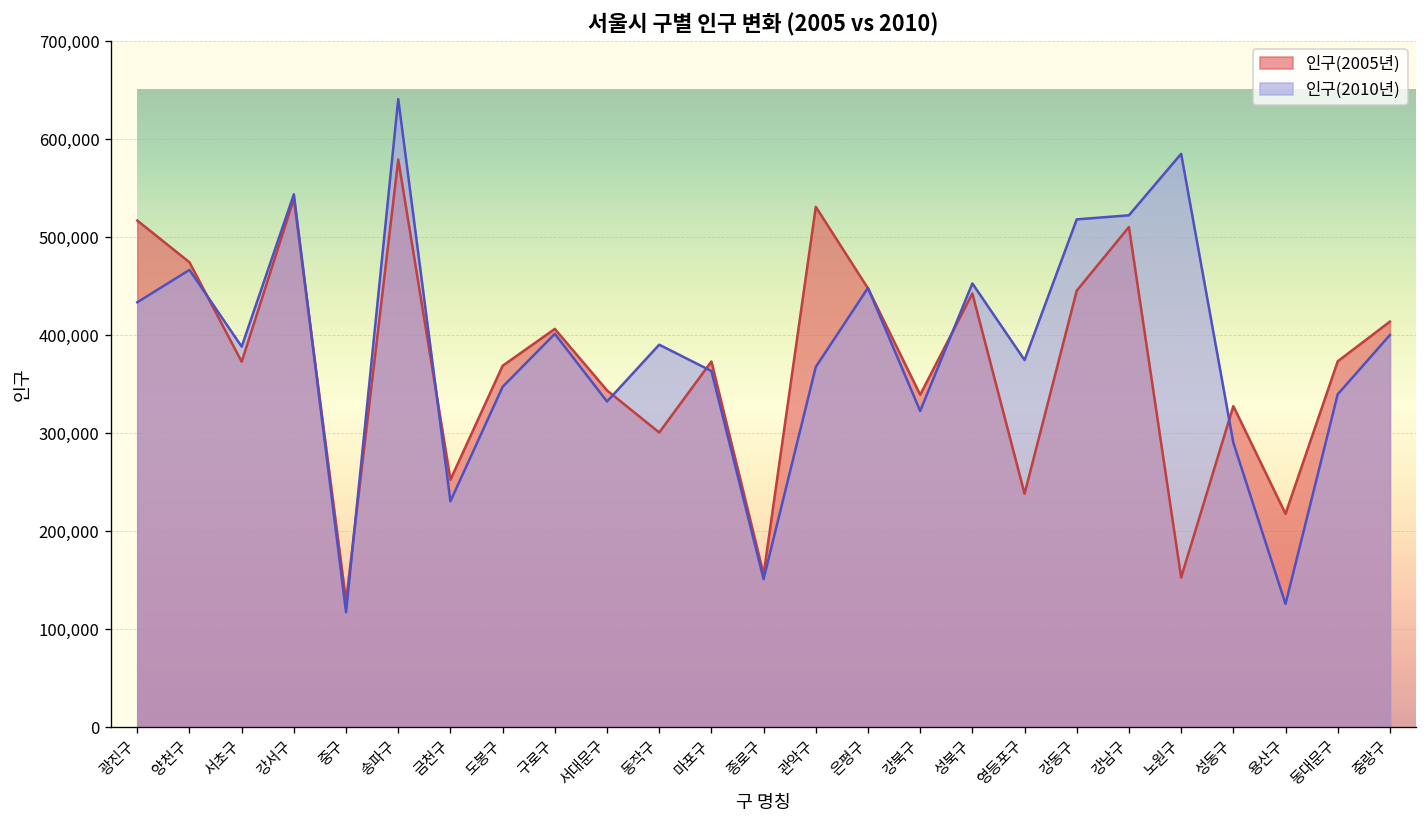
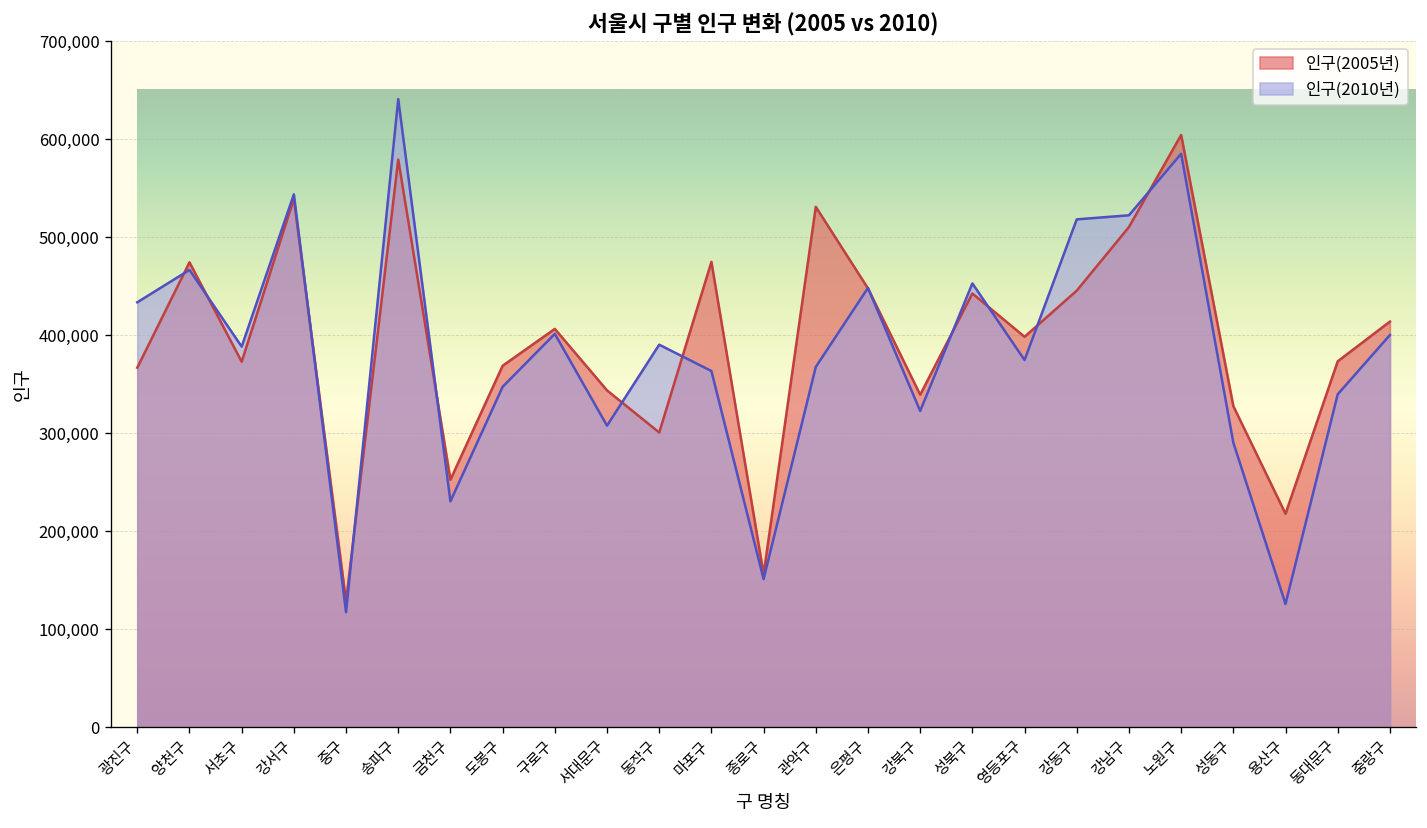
  {
    "인구(2005년)": {
-     "광진구": "520,000",
+     "광진구": "370,000",
      "양천구": "470,000",
      "서초구": "370,000",
      "강서구": "540,000",
      "중구": "130,000",
      "송파구": "580,000",
      "금천구": "250,000",
      "도봉구": "370,000",
      "구로구": "410,000",
      "서대문구": "340,000",
      "동작구": "300,000",
-     "마포구": "370,000",
+     "마포구": "470,000",
      "종로구": "160,000",
      "관악구": "530,000",
      "강북구": "340,000",
      "성북구": "440,000",
-     "영등포구": "240,000",
+     "영등포구": "400,000",
      "강동구": "450,000",
      "강남구": "510,000",
-     "노원구": "150,000",
+     "노원구": "600,000",
      "성동구": "330,000",
      "용산구": "220,000",
      "동대문구": "370,000",
      "중랑구": "410,000"
    },
    "인구(2010년)": {
      "광진구": "430,000",
      "양천구": "470,000",
      "서초구": "390,000",
      "강서구": "540,000",
      "중구": "120,000",
      "송파구": "640,000",
      "금천구": "230,000",
      "도봉구": "350,000",
      "구로구": "400,000",
-     "서대문구": "330,000",
+     "서대문구": "310,000",
      "동작구": "390,000",
      "마포구": "360,000",
      "종로구": "150,000",
      "관악구": "370,000",
      "강북구": "320,000",
      "성북구": "450,000",
      "영등포구": "370,000",
      "강동구": "520,000",
      "강남구": "520,000",
      "노원구": "580,000",
      "성동구": "290,000",
      "용산구": "130,000",
      "동대문구": "340,000",
      "중랑구": "400,000"
    }
  }
